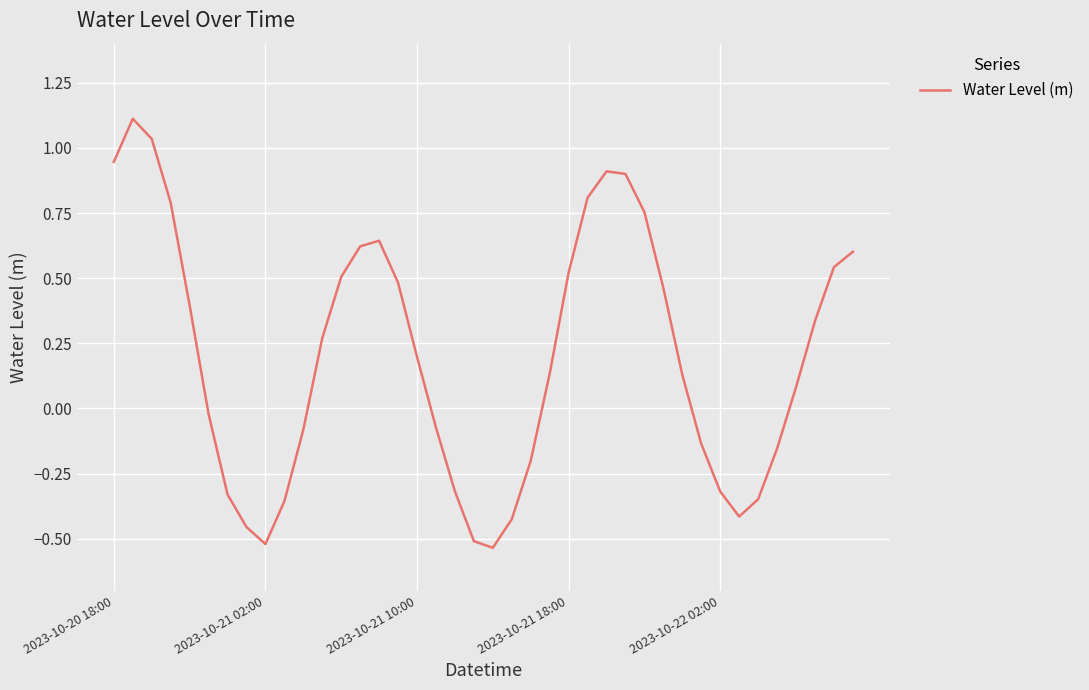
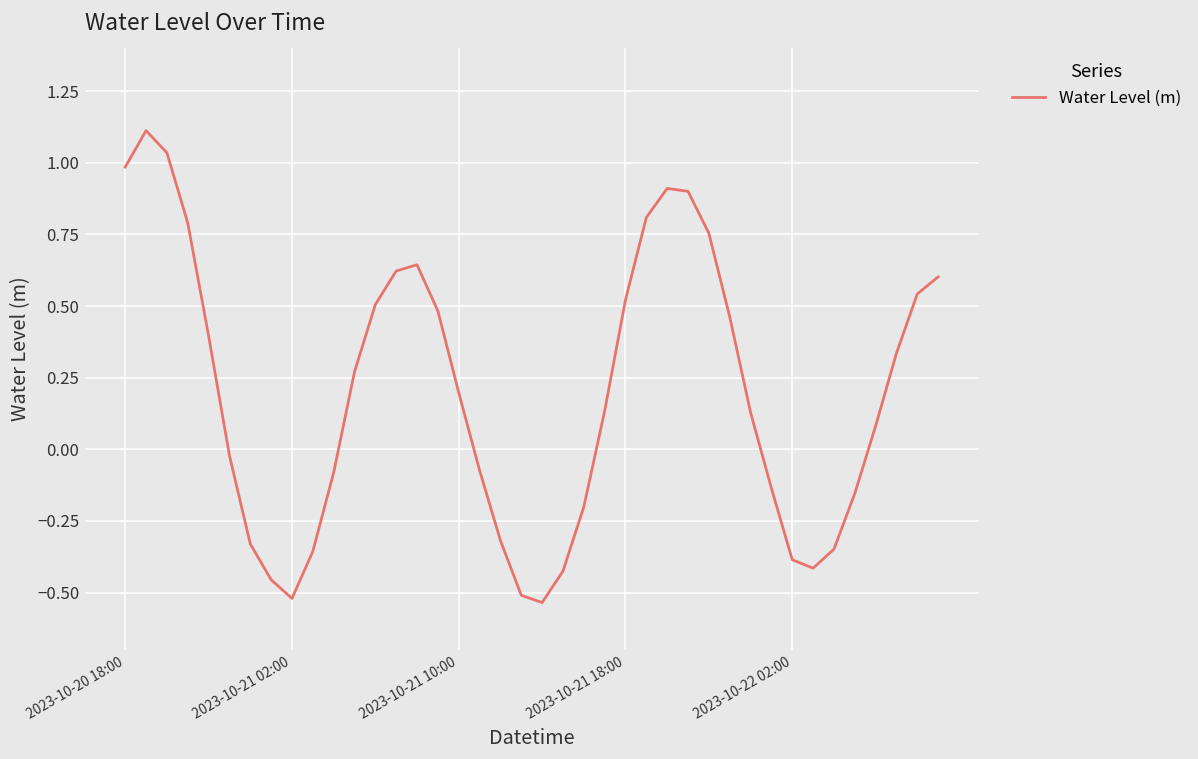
  {
-   "2023-10-20 18:00": 0.95,
+   "2023-10-20 18:00": 0.98,
    "2023-10-21 02:00": -0.52,
    "2023-10-21 10:00": 0.20,
    "2023-10-21 18:00": 0.52,
-   "2023-10-22 02:00": -0.32
+   "2023-10-22 02:00": -0.39
  }
